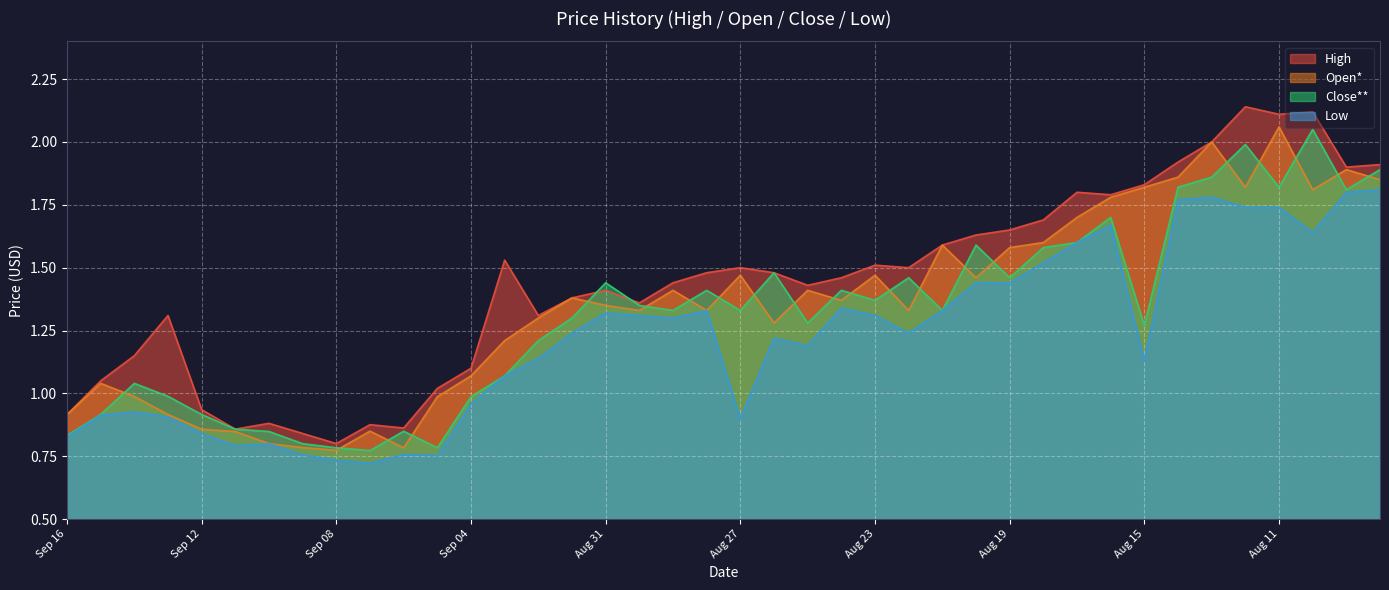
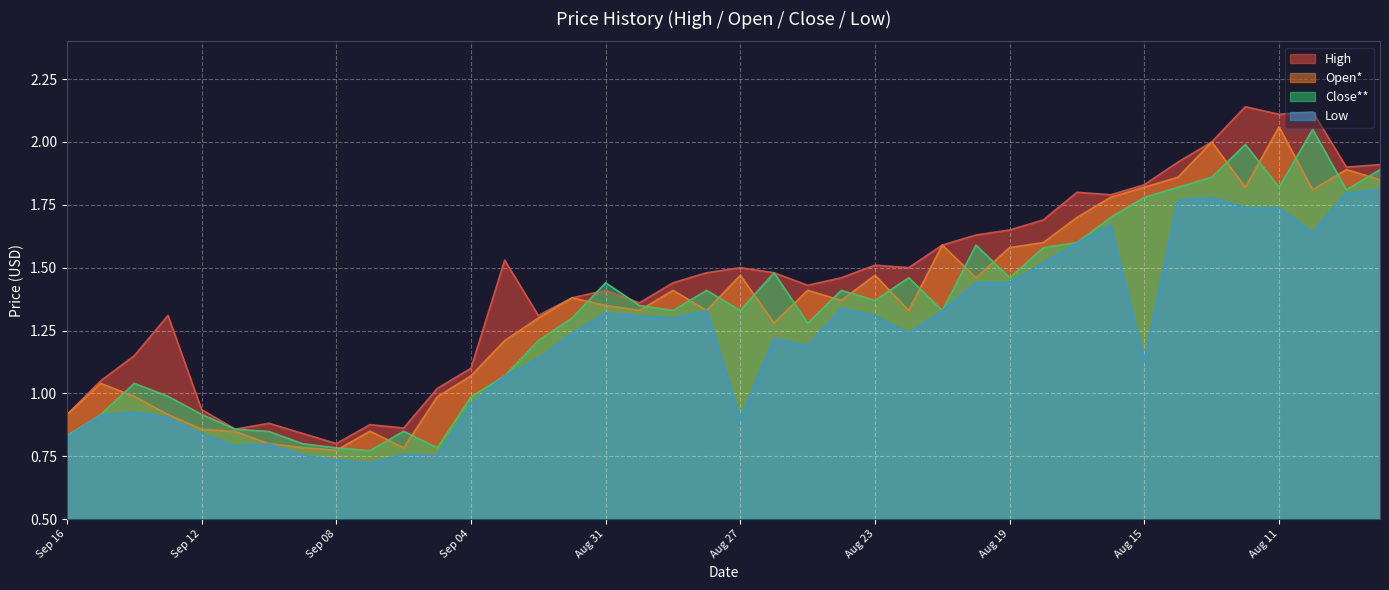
  {
    "Close**": {
      "Sep 12": 0.92,
      "Sep 04": 0.99,
      "Aug 31": 1.44,
      "Aug 27": 1.33,
      "Aug 23": 1.37,
      "Aug 19": 1.46,
-     "Aug 15": 1.27,
+     "Aug 15": 1.78,
      "Aug 11": 1.82
    },
    "Low": {
      "Sep 12": 0.84,
      "Sep 08": 0.74,
      "Sep 04": 0.96,
      "Aug 31": 1.32,
      "Aug 27": 0.90,
      "Aug 23": 1.31,
      "Aug 19": 1.44,
      "Aug 15": 1.13,
      "Aug 11": 1.74
    }
  }
